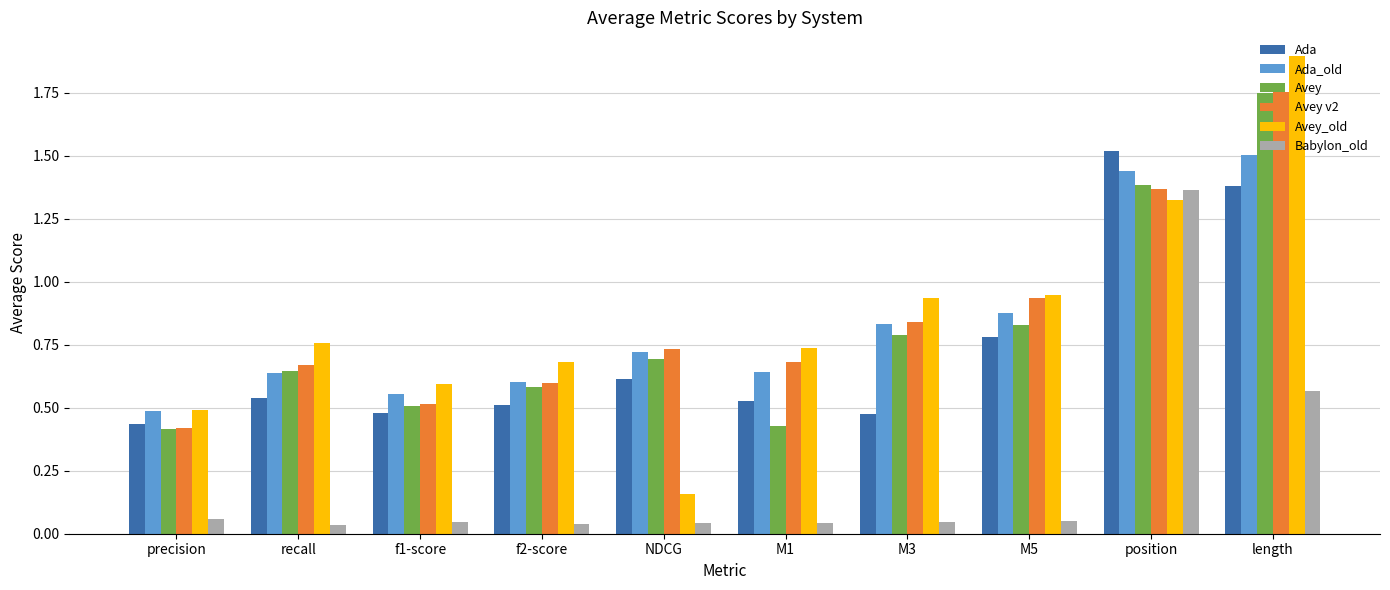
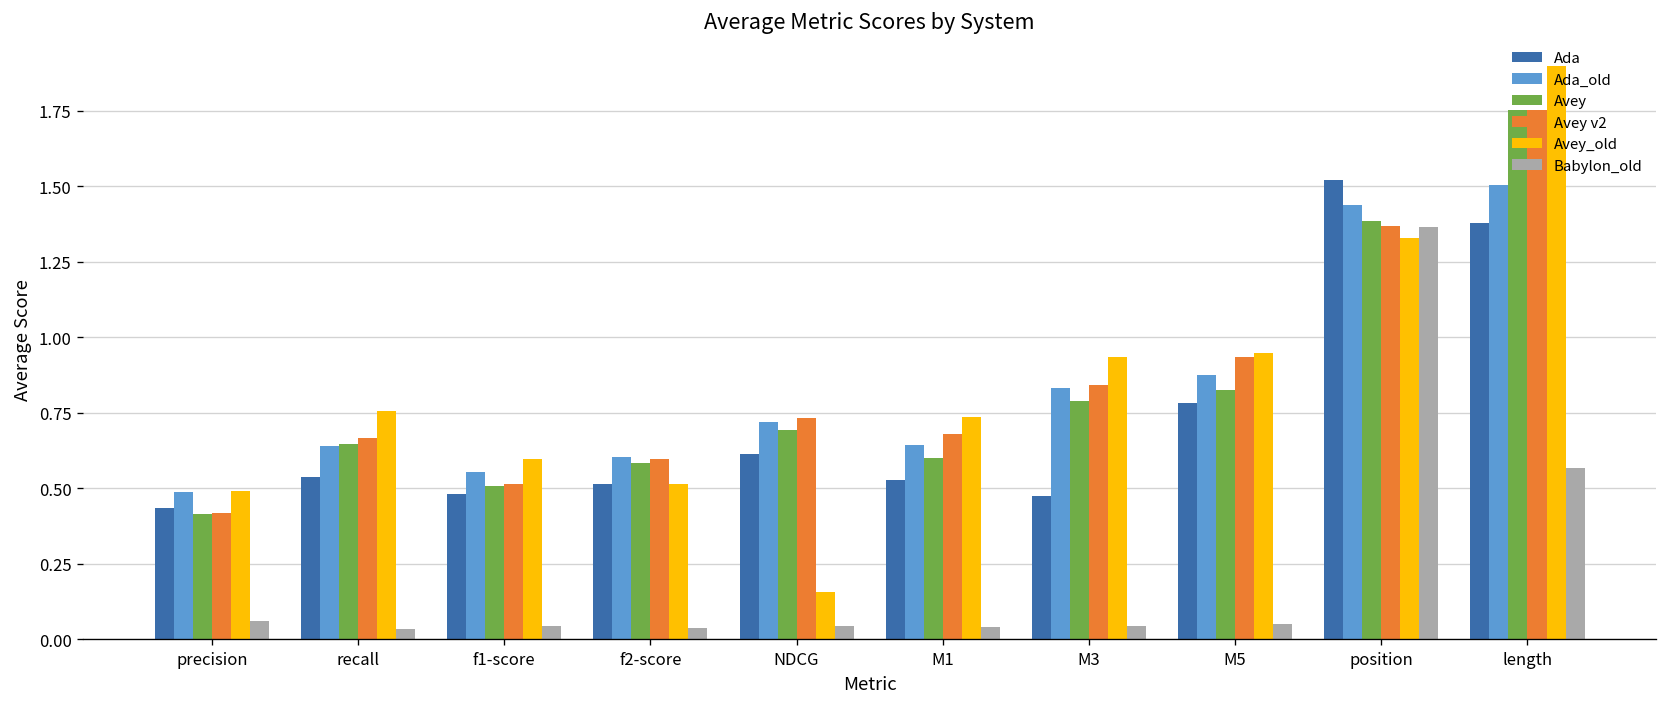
  {
    "Ada": {
      "precision": 0.44,
      "recall": 0.54,
      "f1-score": 0.48,
      "f2-score": 0.51,
      "NDCG": 0.61,
      "M1": 0.53,
      "M3": 0.48,
      "M5": 0.78,
      "position": 1.52,
      "length": 1.38
    },
    "Ada_old": {
      "precision": 0.49,
      "recall": 0.64,
      "f1-score": 0.55,
      "f2-score": 0.60,
      "NDCG": 0.72,
      "M1": 0.64,
      "M3": 0.83,
      "M5": 0.88,
      "position": 1.44,
      "length": 1.50
    },
    "Avey": {
      "precision": 0.42,
      "recall": 0.65,
      "f1-score": 0.51,
      "f2-score": 0.58,
      "NDCG": 0.69,
-     "M1": 0.43,
+     "M1": 0.60,
      "M3": 0.79,
      "M5": 0.83,
      "position": 1.39,
      "length": 1.75
    },
    "Avey v2": {
      "precision": 0.42,
      "recall": 0.67,
      "f1-score": 0.52,
      "f2-score": 0.60,
      "NDCG": 0.73,
      "M1": 0.68,
      "M3": 0.84,
      "M5": 0.93,
      "position": 1.37,
      "length": 1.75
    },
    "Avey_old": {
      "precision": 0.49,
      "recall": 0.76,
      "f1-score": 0.60,
-     "f2-score": 0.68,
+     "f2-score": 0.51,
      "NDCG": 0.16,
      "M1": 0.74,
      "M3": 0.94,
      "M5": 0.95,
      "position": 1.33,
      "length": 1.90
    },
    "Babylon_old": {
      "precision": 0.06,
      "recall": 0.04,
      "f1-score": 0.05,
      "f2-score": 0.04,
      "NDCG": 0.04,
      "M1": 0.04,
      "M3": 0.05,
      "M5": 0.05,
      "position": 1.36,
      "length": 0.57
    }
  }
